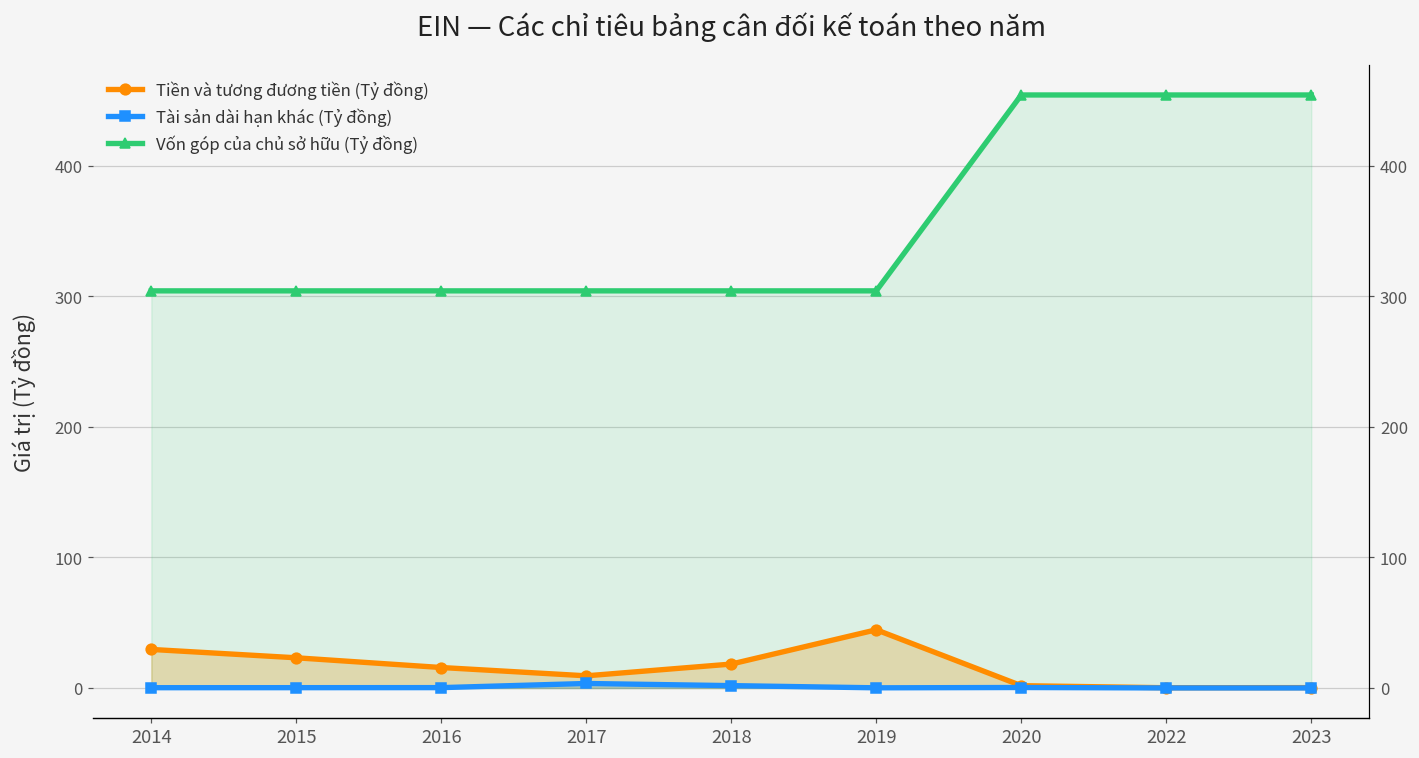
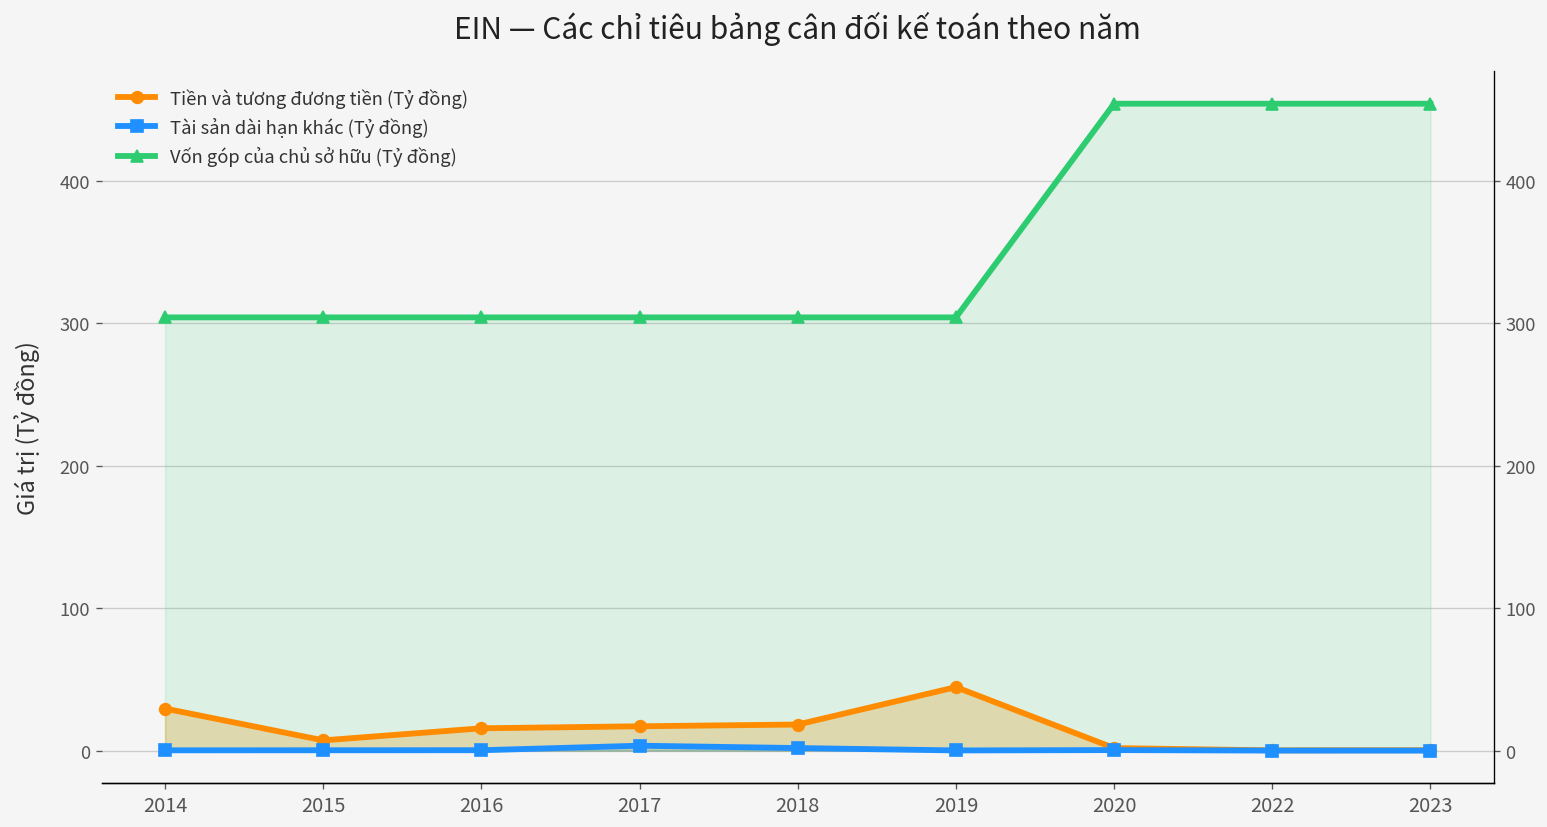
  {
    "Tiền và tương đương tiền (Tỷ đồng)": {
      "2014": 29,
-     "2015": 23,
+     "2015": 7,
      "2016": 16,
-     "2017": 9,
+     "2017": 17,
      "2018": 18,
      "2019": 45
    },
    "Tài sản dài hạn khác (Tỷ đồng)": {
      "2014": 0,
      "2015": 0,
      "2016": 0,
      "2017": 3,
      "2018": 2,
      "2019": 0
    },
    "Vốn góp của chủ sở hữu (Tỷ đồng)": {
      "2014": 304,
      "2015": 304,
      "2016": 304,
      "2017": 304,
      "2018": 304,
      "2019": 304,
      "2020": 454,
      "2022": 454,
      "2023": 454
    }
  }
